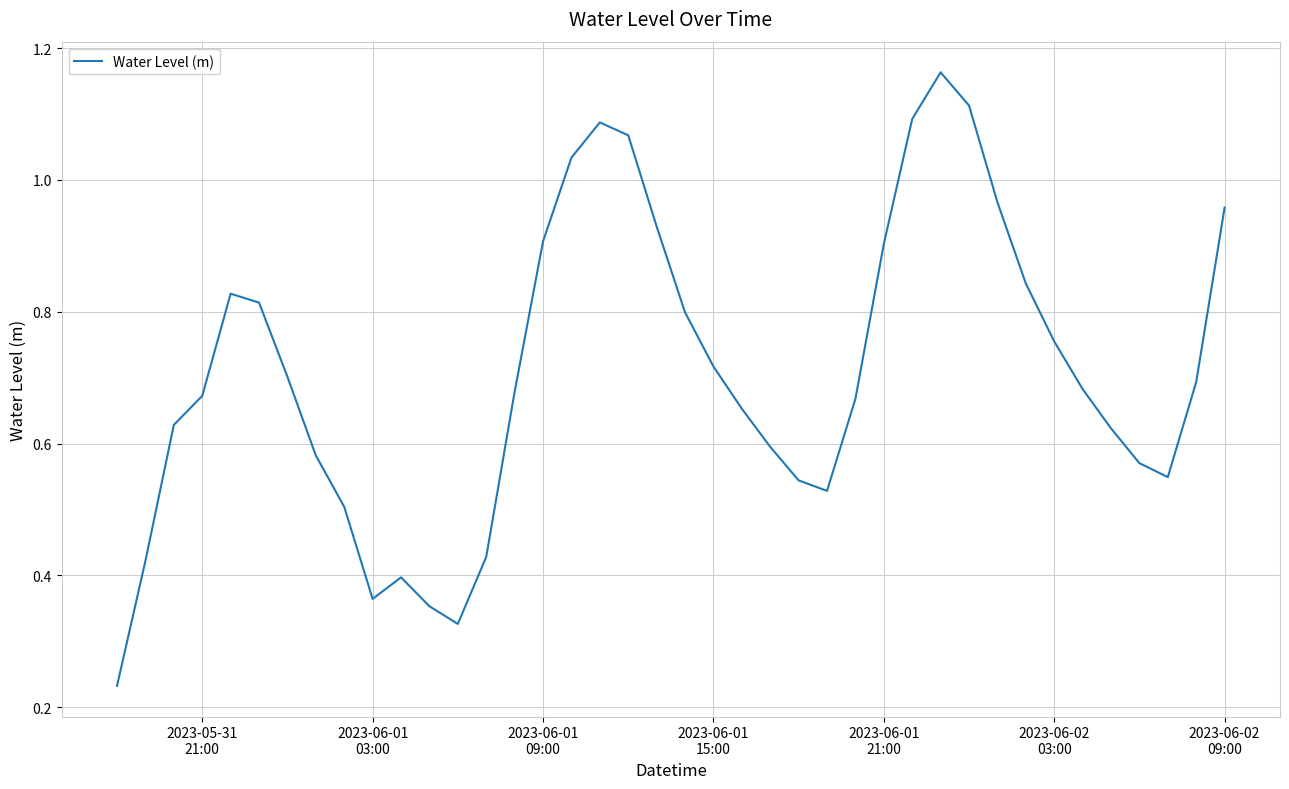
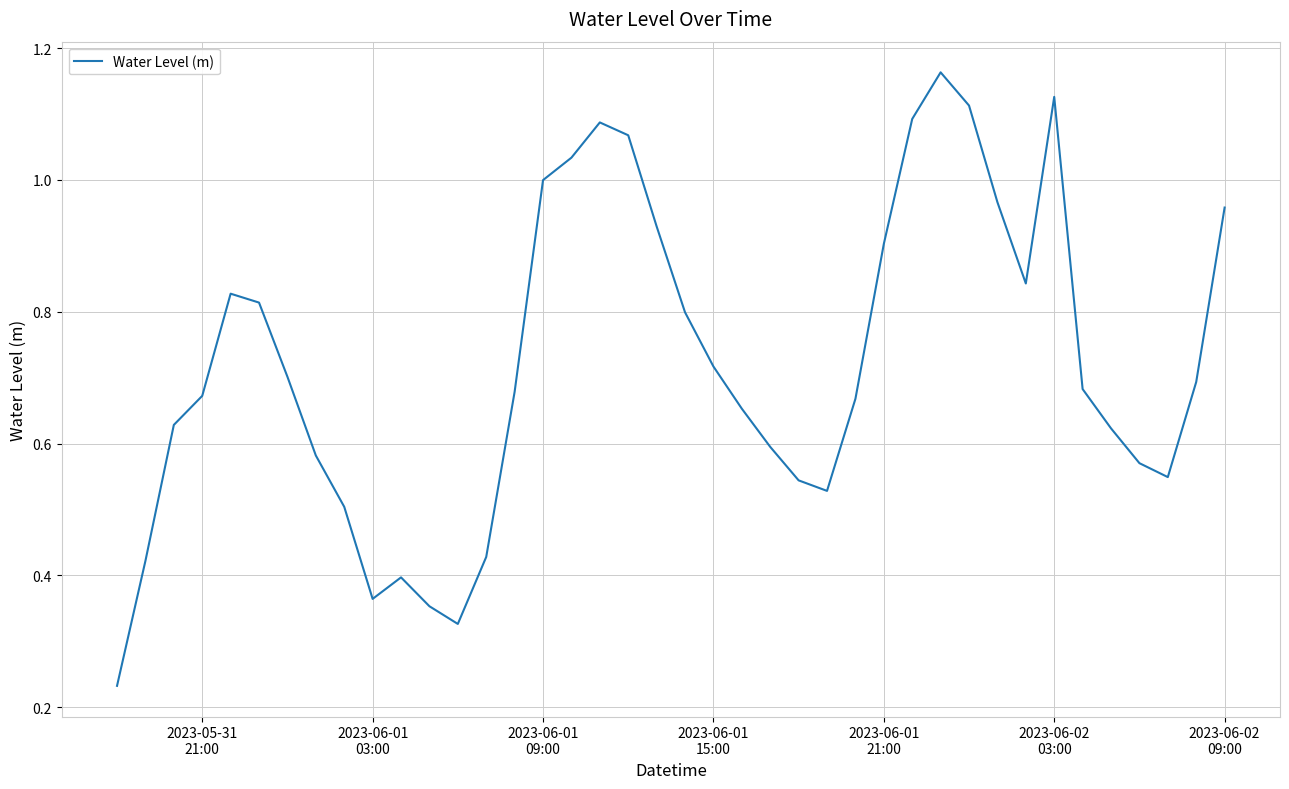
  {
    "2023-05-31 21:00": 0.67,
    "2023-06-01 03:00": 0.36,
-   "2023-06-01 09:00": 0.91,
+   "2023-06-01 09:00": 1.00,
    "2023-06-01 15:00": 0.72,
    "2023-06-01 21:00": 0.90,
-   "2023-06-02 03:00": 0.75,
+   "2023-06-02 03:00": 1.13,
    "2023-06-02 09:00": 0.96
  }
